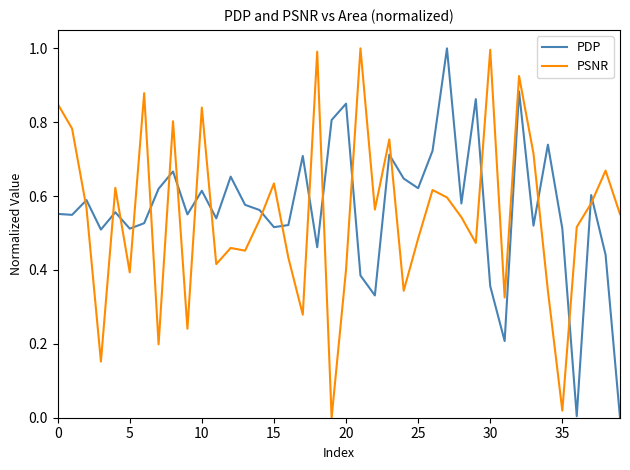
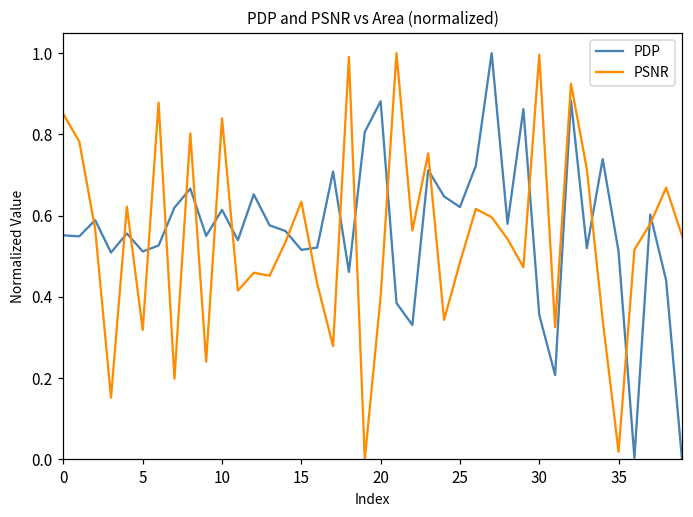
  {
    "PDP": {
      "0": 0.55,
      "5": 0.51,
      "10": 0.61,
      "15": 0.52,
-     "20": 0.85,
+     "20": 0.88,
      "25": 0.62,
      "30": 0.36,
      "35": 0.51
    },
    "PSNR": {
      "0": 0.85,
-     "5": 0.39,
+     "5": 0.32,
      "10": 0.84,
      "15": 0.63,
      "20": 0.40,
      "25": 0.48,
      "30": 1.00,
      "35": 0.02
    }
  }
